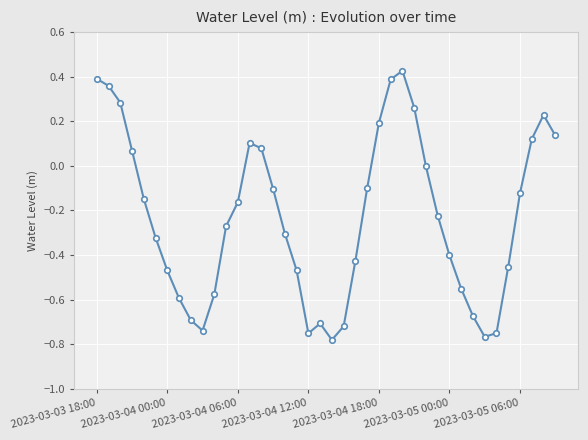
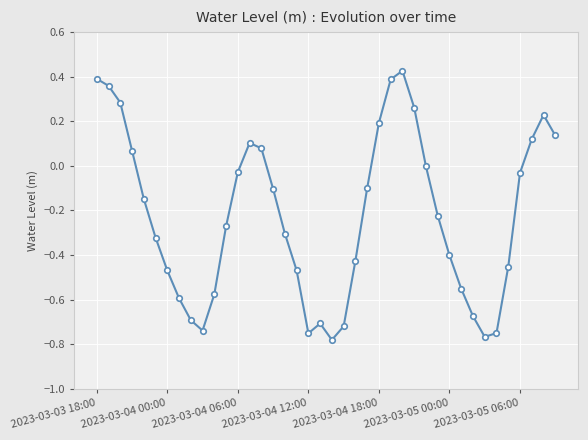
  {
    "2023-03-03 18:00": 0.39,
    "2023-03-04 00:00": -0.47,
-   "2023-03-04 06:00": -0.16,
+   "2023-03-04 06:00": -0.03,
    "2023-03-04 12:00": -0.75,
    "2023-03-04 18:00": 0.19,
    "2023-03-05 00:00": -0.40,
-   "2023-03-05 06:00": -0.12
+   "2023-03-05 06:00": -0.03
  }
